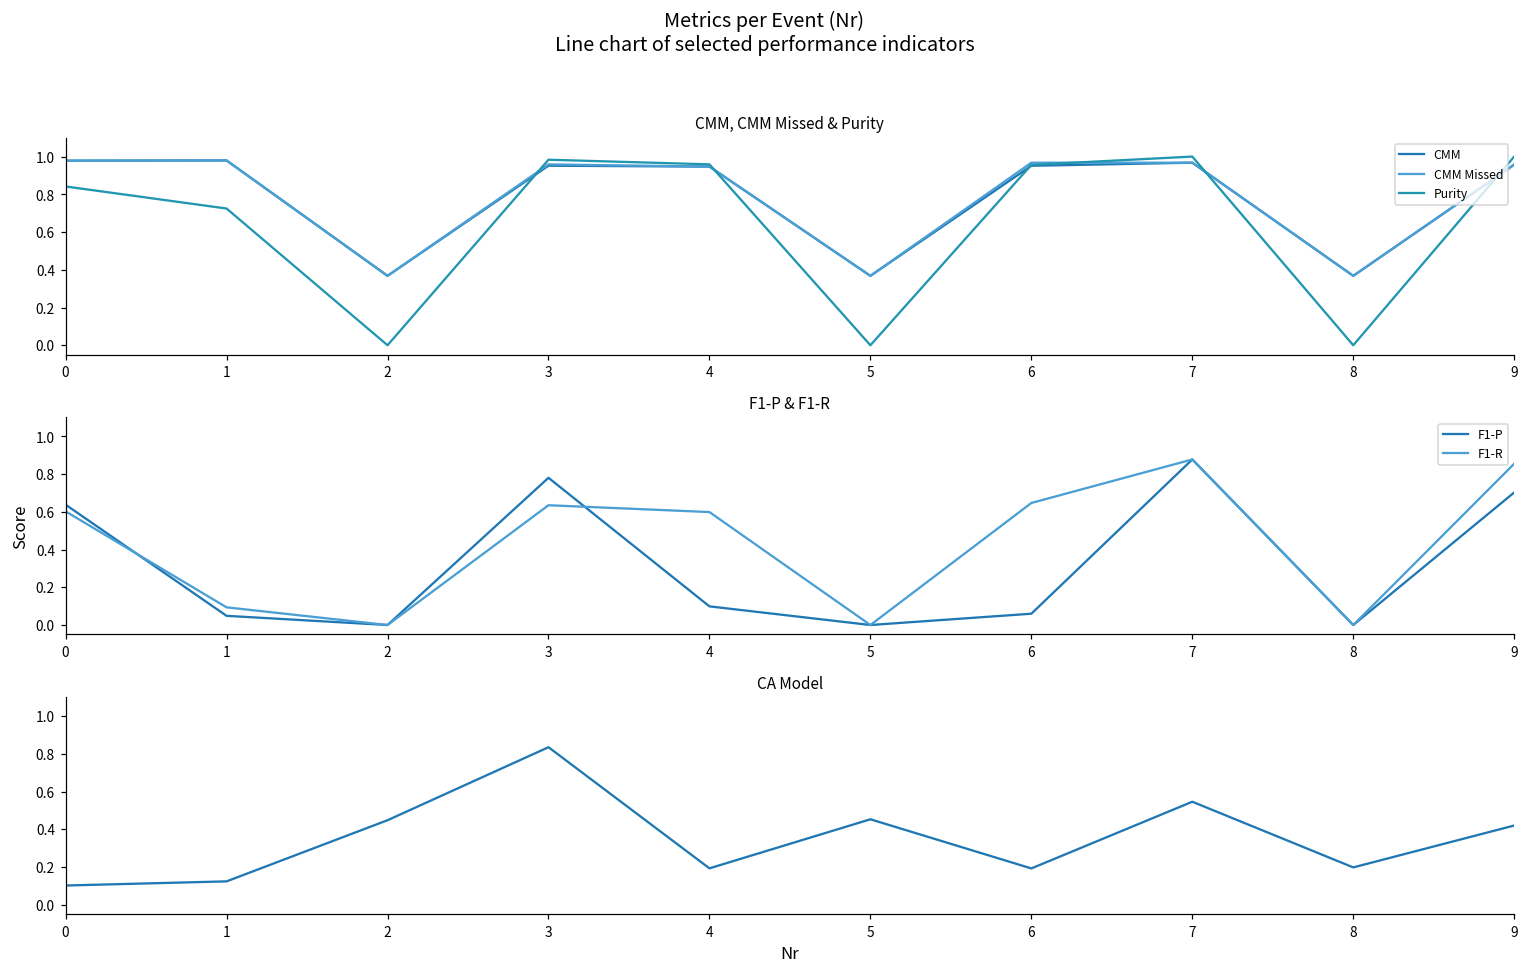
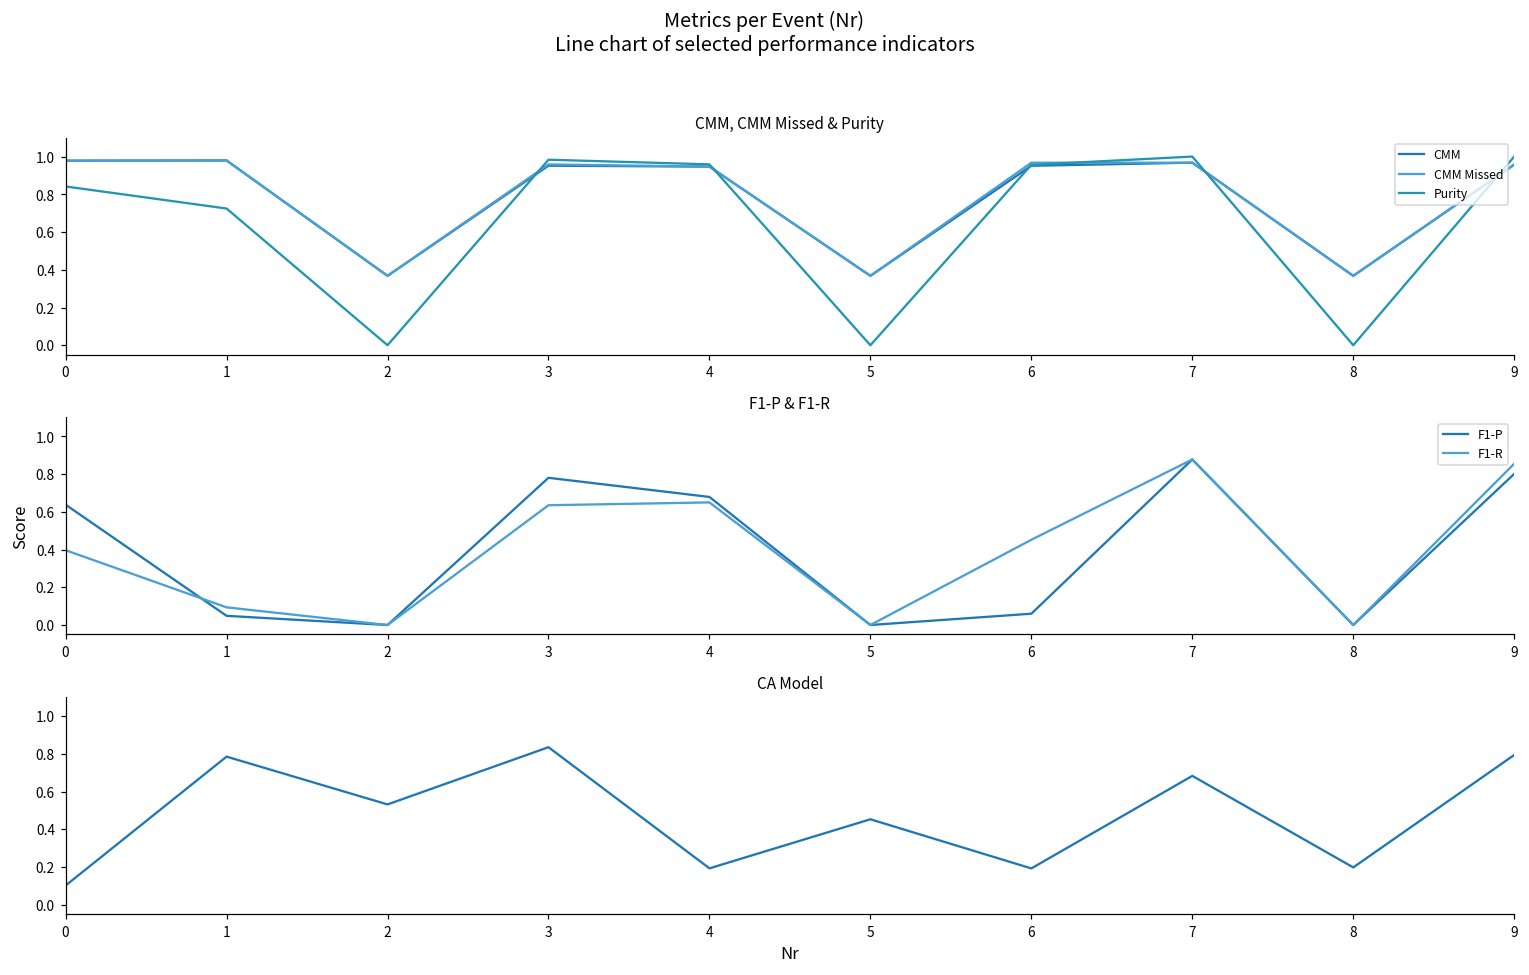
  {
    "F1-P & F1-R": {
      "F1-P": {
        "0": 0.64,
        "1": 0.05,
        "3": 0.78,
-       "4": 0.10,
+       "4": 0.68,
        "6": 0.06,
-       "9": 0.70
+       "9": 0.80
      },
      "F1-R": {
-       "0": 0.60,
+       "0": 0.40,
        "1": 0.09,
        "3": 0.63,
-       "4": 0.60,
-       "6": 0.65,
+       "4": 0.65,
+       "6": 0.45,
        "9": 0.85
      }
    },
    "CA Model": {
      "0": 0.10,
-     "1": 0.12,
-     "2": 0.45,
+     "1": 0.79,
+     "2": 0.53,
      "3": 0.84,
      "4": 0.19,
      "5": 0.45,
      "6": 0.19,
-     "7": 0.55,
+     "7": 0.68,
      "8": 0.20,
-     "9": 0.42
+     "9": 0.79
    }
  }
